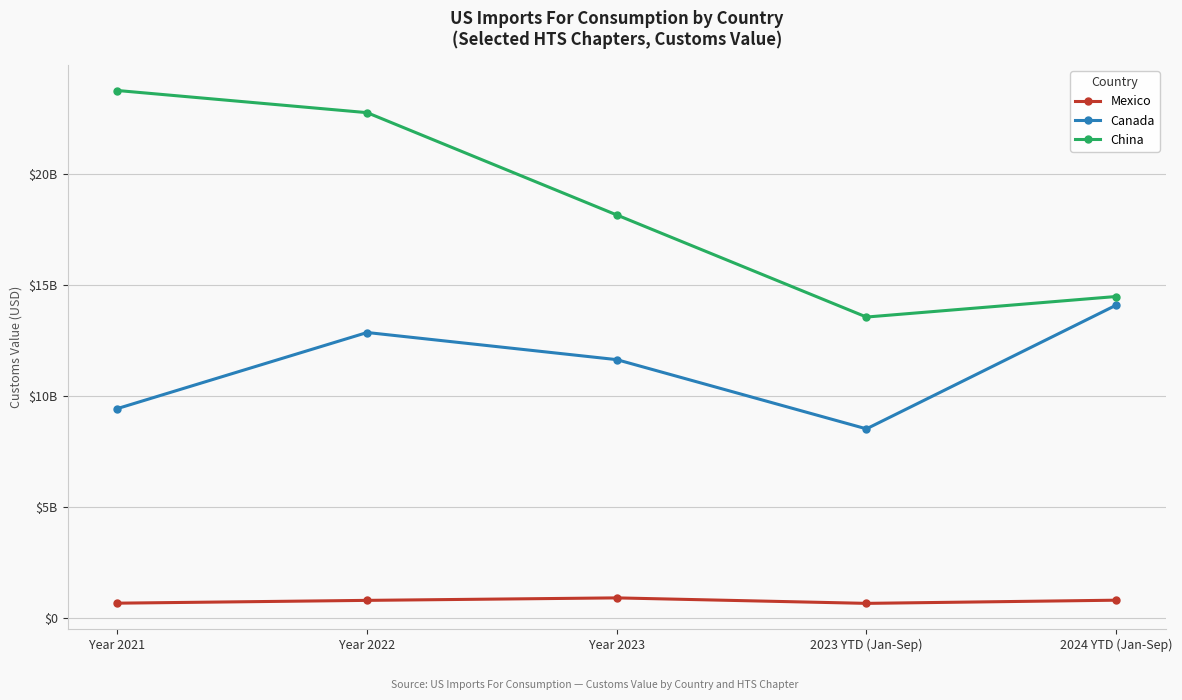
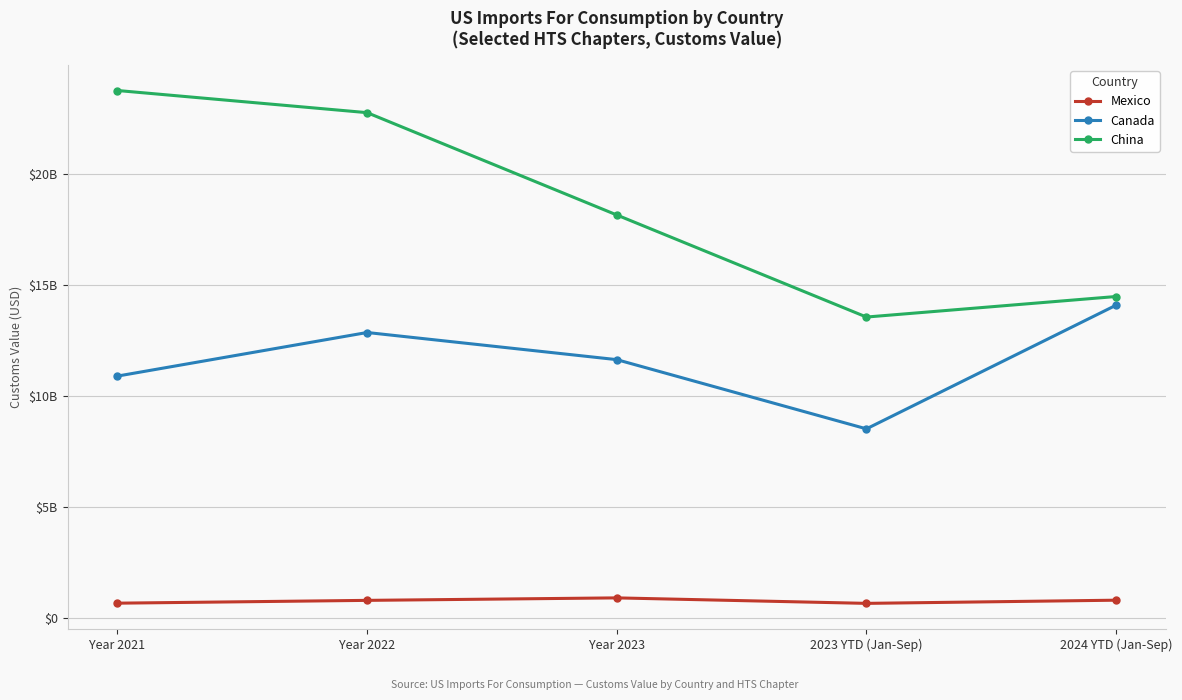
  {
    "Mexico": {
      "Year 2021": "$700000000",
      "Year 2022": "$800000000",
      "Year 2023": "$900000000",
      "2023 YTD (Jan-Sep)": "$600000000",
      "2024 YTD (Jan-Sep)": "$800000000"
    },
    "Canada": {
-     "Year 2021": "$9400000000",
+     "Year 2021": "$10900000000",
      "Year 2022": "$12900000000",
      "Year 2023": "$11600000000",
      "2023 YTD (Jan-Sep)": "$8500000000",
      "2024 YTD (Jan-Sep)": "$14100000000"
    },
    "China": {
      "Year 2021": "$23800000000",
      "Year 2022": "$22800000000",
      "Year 2023": "$18200000000",
      "2023 YTD (Jan-Sep)": "$13600000000",
      "2024 YTD (Jan-Sep)": "$14500000000"
    }
  }
